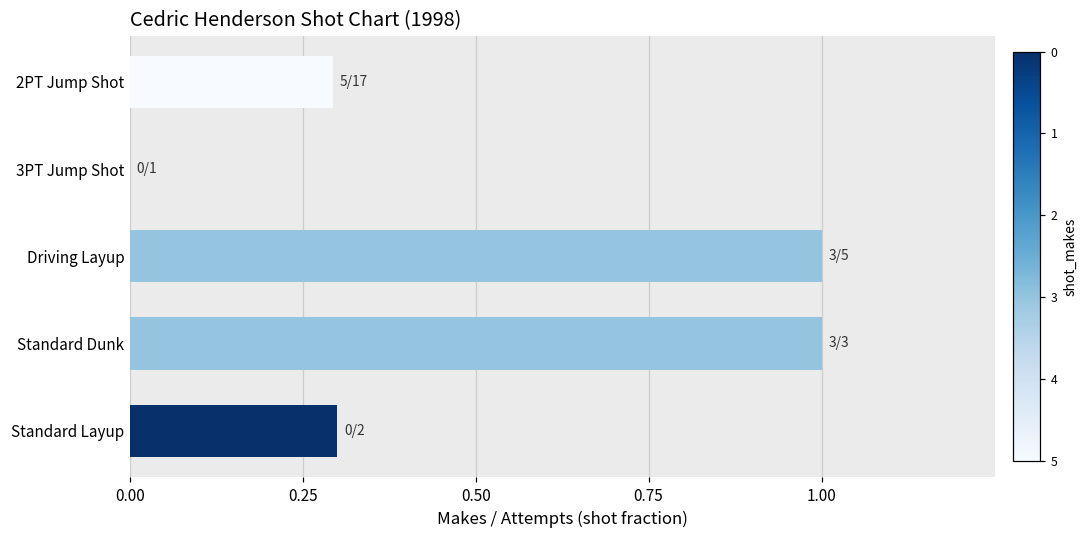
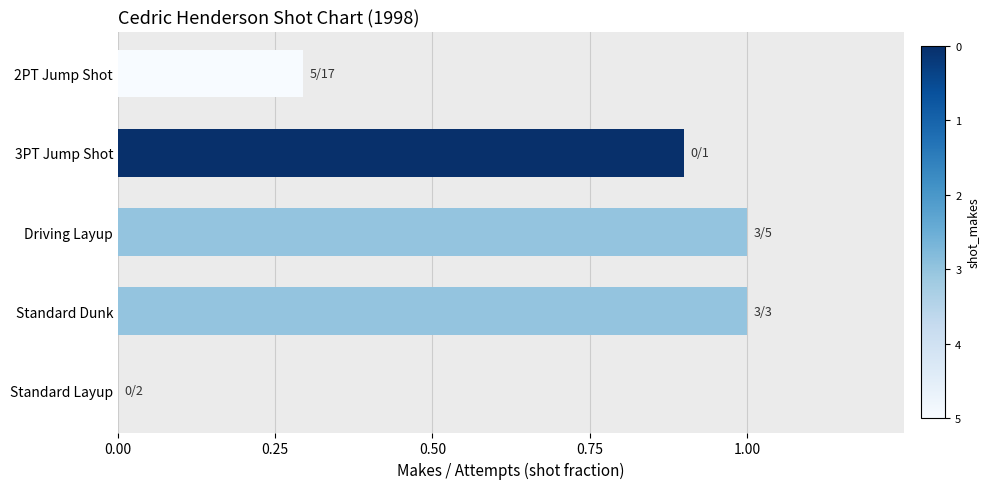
  {
-   "3PT Jump Shot": 0.0,
-   "Standard Layup": 0.3
+   "3PT Jump Shot": 0.9,
+   "Standard Layup": 0.0
  }
